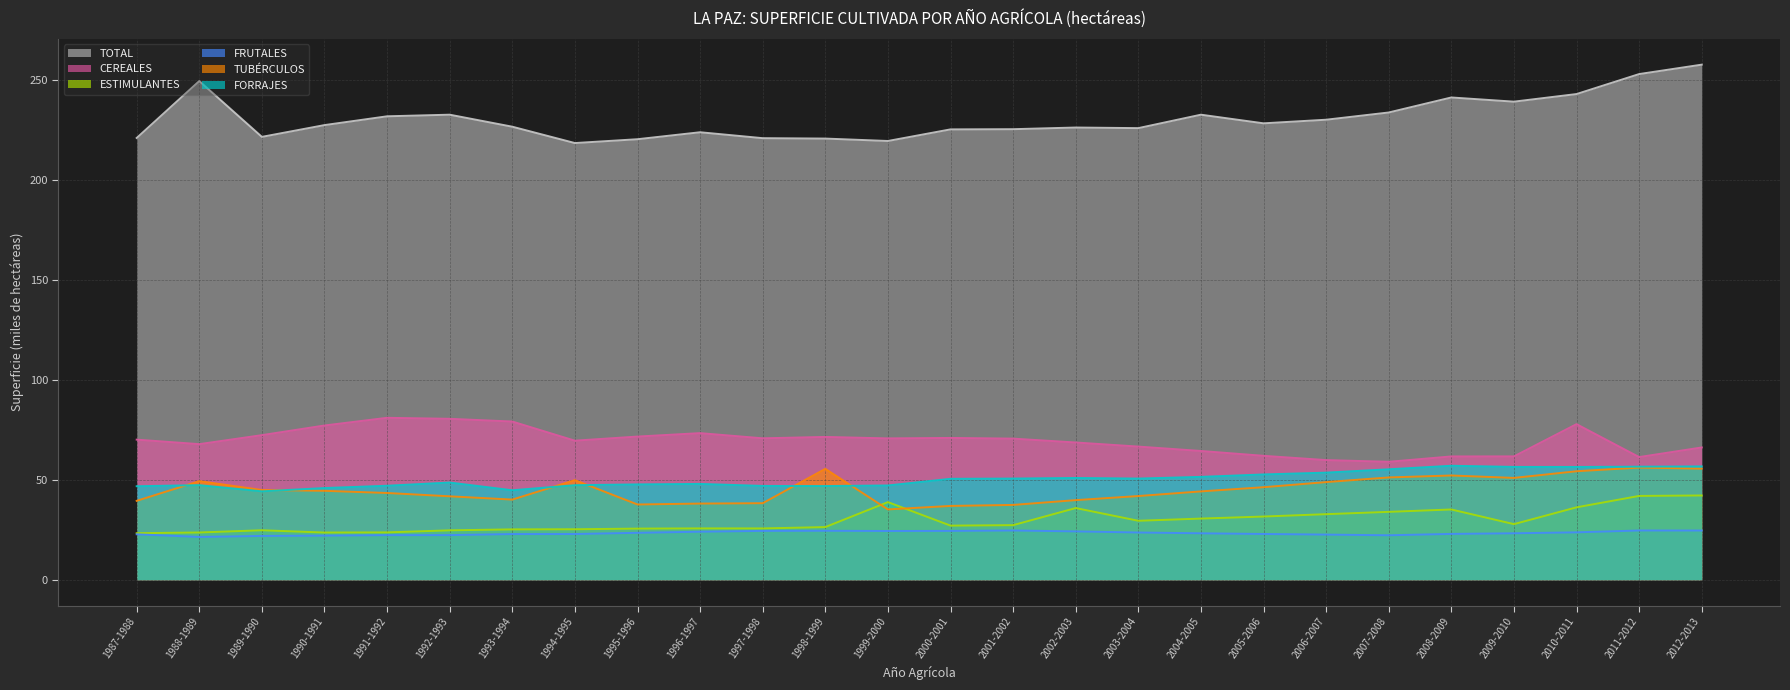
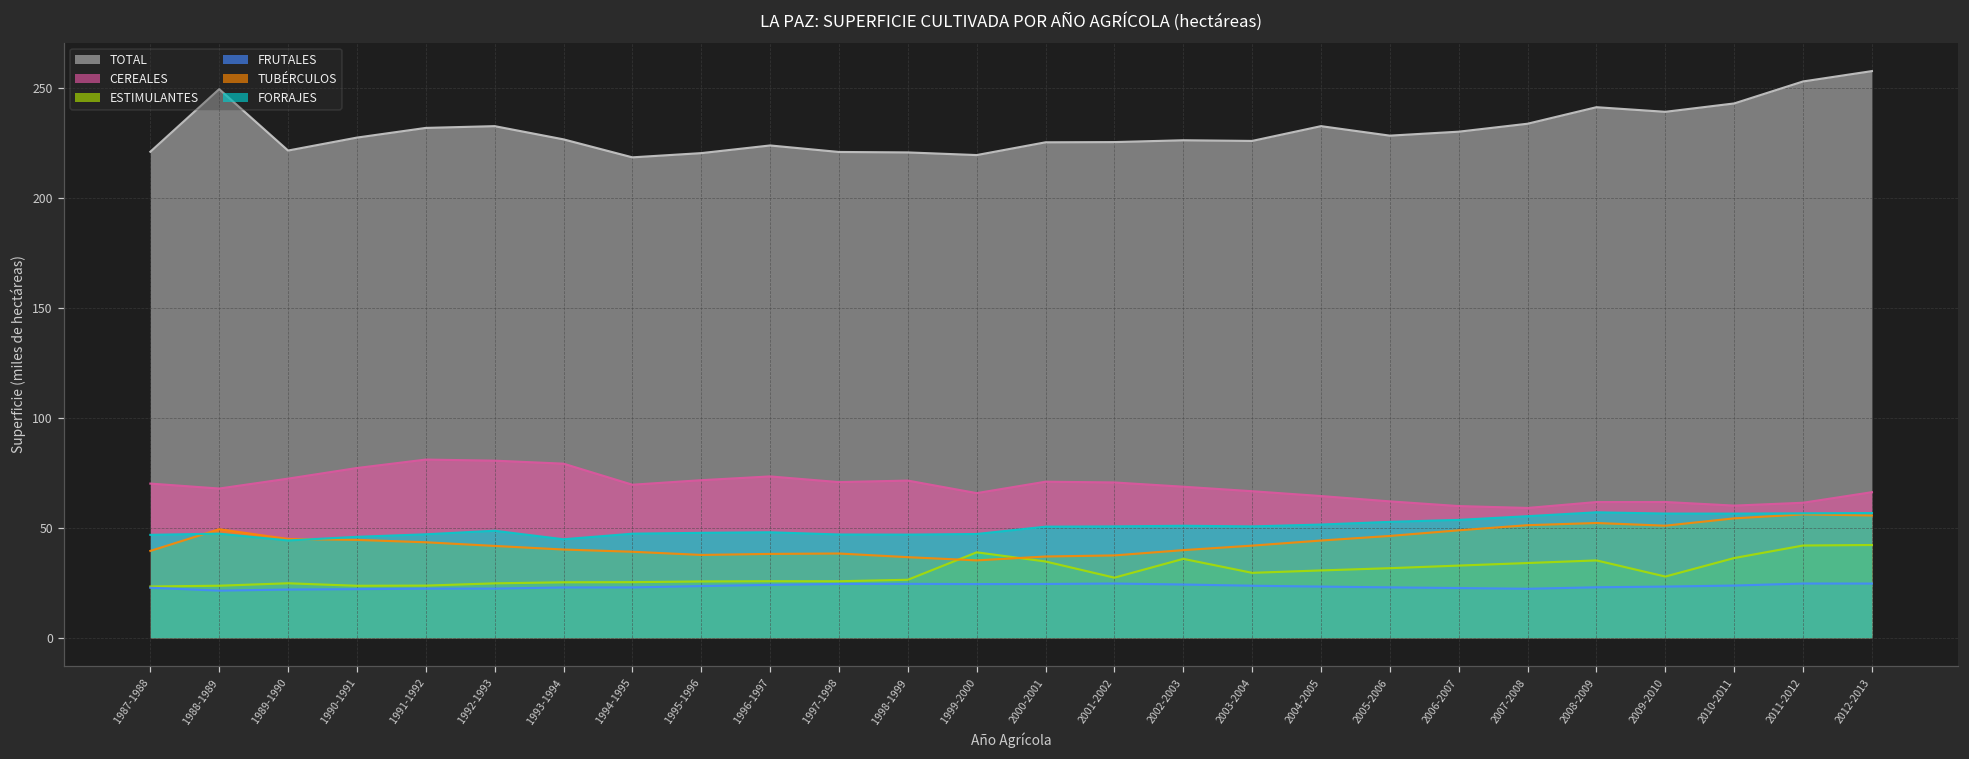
  {
    "TOTAL": {
      "1987-1988": 221,
      "1989-1990": 222,
      "1990-1991": 228,
      "1991-1992": 232,
      "1992-1993": 233,
      "1993-1994": 227,
      "1994-1995": 219,
      "1995-1996": 221,
      "1996-1997": 224,
      "1997-1998": 221,
      "1998-1999": 221,
      "1999-2000": 220,
      "2000-2001": 226,
      "2001-2002": 226,
      "2002-2003": 226,
      "2003-2004": 226,
      "2004-2005": 233,
      "2005-2006": 229,
      "2006-2007": 230,
      "2007-2008": 234,
      "2008-2009": 241,
      "2009-2010": 239,
      "2010-2011": 243,
      "2011-2012": 253,
      "2012-2013": 258
    },
    "CEREALES": {
      "1987-1988": 70,
      "1988-1989": 68,
      "1989-1990": 72,
      "1990-1991": 77,
      "1991-1992": 81,
      "1992-1993": 81,
      "1993-1994": 79,
      "1994-1995": 70,
      "1995-1996": 72,
      "1996-1997": 73,
      "1997-1998": 71,
      "1998-1999": 72,
-     "1999-2000": 71,
+     "1999-2000": 66,
      "2000-2001": 71,
      "2001-2002": 71,
      "2002-2003": 69,
      "2003-2004": 67,
      "2004-2005": 64,
      "2005-2006": 62,
      "2006-2007": 60,
      "2007-2008": 59,
      "2008-2009": 62,
      "2009-2010": 62,
-     "2010-2011": 78,
+     "2010-2011": 60,
      "2011-2012": 61,
      "2012-2013": 66
    },
    "ESTIMULANTES": {
      "1988-1989": 24,
      "1989-1990": 25,
      "1990-1991": 24,
      "1991-1992": 24,
      "1992-1993": 25,
      "1993-1994": 25,
      "1994-1995": 25,
      "1995-1996": 26,
      "1996-1997": 26,
      "1998-1999": 26,
      "1999-2000": 39,
-     "2000-2001": 27,
+     "2000-2001": 35,
      "2001-2002": 27,
      "2002-2003": 36,
      "2003-2004": 30,
      "2004-2005": 31,
      "2005-2006": 32,
      "2006-2007": 33,
      "2007-2008": 34,
      "2008-2009": 35,
      "2009-2010": 28,
      "2010-2011": 36,
      "2011-2012": 42,
      "2012-2013": 42
    },
    "FRUTALES": {
      "1988-1989": 21,
      "1989-1990": 22,
      "1990-1991": 22,
      "1991-1992": 22,
      "1992-1993": 22,
      "1993-1994": 23,
      "1994-1995": 23,
      "1995-1996": 24,
      "1996-1997": 24,
      "1998-1999": 25,
      "1999-2000": 24,
      "2000-2001": 24,
      "2001-2002": 25,
      "2002-2003": 24,
      "2003-2004": 24,
      "2004-2005": 23,
      "2005-2006": 23,
      "2006-2007": 23,
      "2007-2008": 22,
      "2008-2009": 23,
      "2009-2010": 23,
      "2010-2011": 24,
      "2011-2012": 25,
      "2012-2013": 25
    },
    "TUBÉRCULOS": {
      "1987-1988": 40,
      "1988-1989": 49,
      "1990-1991": 45,
      "1991-1992": 43,
      "1992-1993": 42,
      "1993-1994": 40,
-     "1994-1995": 50,
+     "1994-1995": 39,
      "1995-1996": 38,
      "1996-1997": 38,
      "1997-1998": 38,
-     "1998-1999": 56,
+     "1998-1999": 37,
      "1999-2000": 35,
      "2000-2001": 37,
      "2001-2002": 37,
      "2002-2003": 40,
      "2003-2004": 42,
      "2004-2005": 44,
      "2005-2006": 46,
      "2006-2007": 49,
      "2007-2008": 51,
      "2008-2009": 52,
      "2009-2010": 51,
      "2010-2011": 54
    },
    "FORRAJES": {
      "1987-1988": 47,
      "1988-1989": 47,
      "1990-1991": 46,
      "1991-1992": 47,
      "1992-1993": 49,
      "1993-1994": 45,
      "1994-1995": 47,
      "1995-1996": 48,
      "1996-1997": 48,
      "1997-1998": 47,
      "1998-1999": 47,
      "1999-2000": 47,
      "2000-2001": 51,
      "2001-2002": 51,
      "2002-2003": 51,
      "2003-2004": 51,
      "2004-2005": 52,
      "2005-2006": 53,
      "2006-2007": 54,
      "2007-2008": 55,
      "2008-2009": 57,
      "2009-2010": 57,
      "2010-2011": 56
    }
  }
